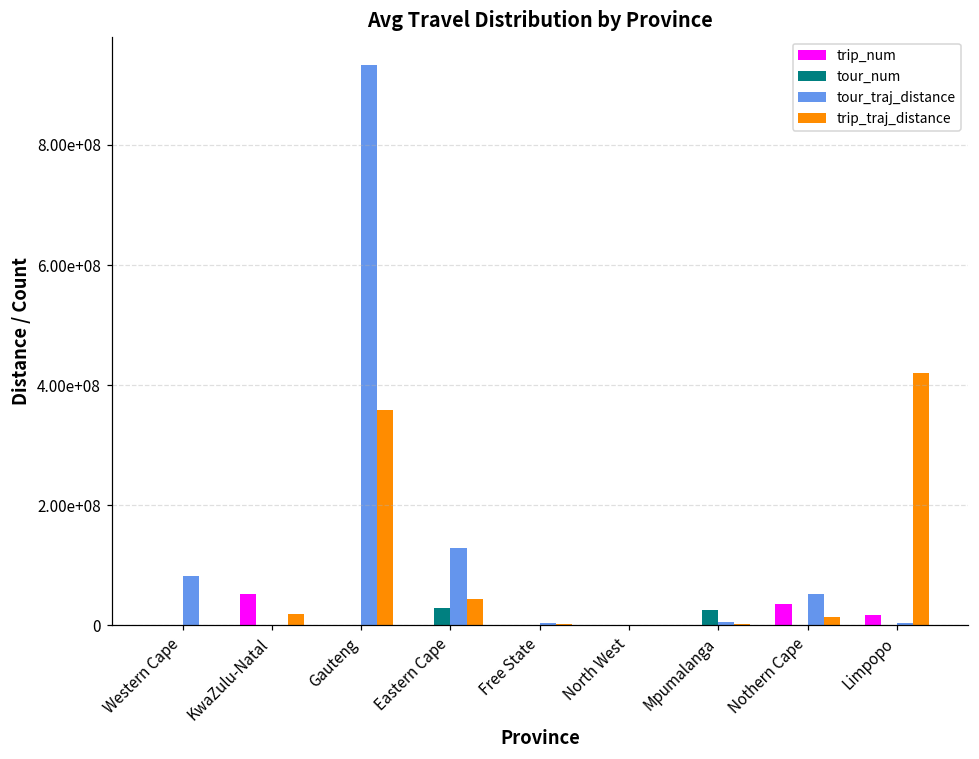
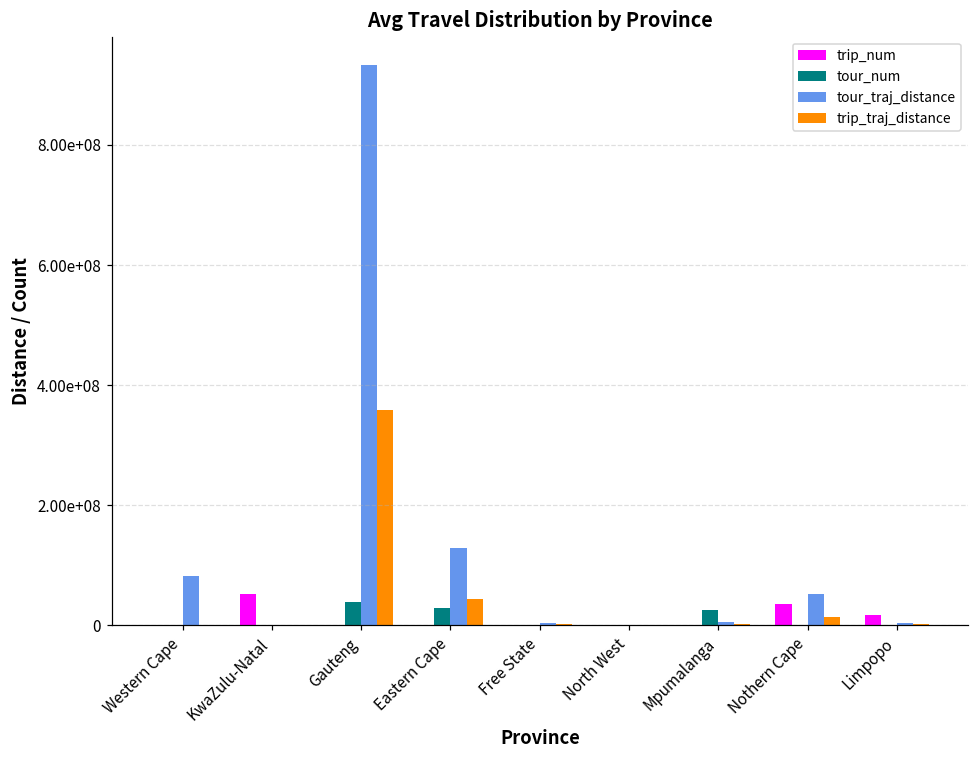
  {
    "trip_num": {
      "KwaZulu-Natal": 50000000,
      "Nothern Cape": 30000000,
      "Limpopo": 20000000
    },
    "tour_num": {
-     "Gauteng": 0,
+     "Gauteng": 40000000,
      "Eastern Cape": 30000000,
      "Mpumalanga": 30000000
    },
    "tour_traj_distance": {
      "Western Cape": 80000000,
      "Gauteng": 930000000,
      "Eastern Cape": 130000000,
      "Mpumalanga": 0,
      "Nothern Cape": 50000000
    },
    "trip_traj_distance": {
-     "KwaZulu-Natal": 20000000,
+     "KwaZulu-Natal": 0,
      "Gauteng": 360000000,
      "Eastern Cape": 40000000,
      "Nothern Cape": 10000000,
-     "Limpopo": 420000000
+     "Limpopo": 0
    }
  }
